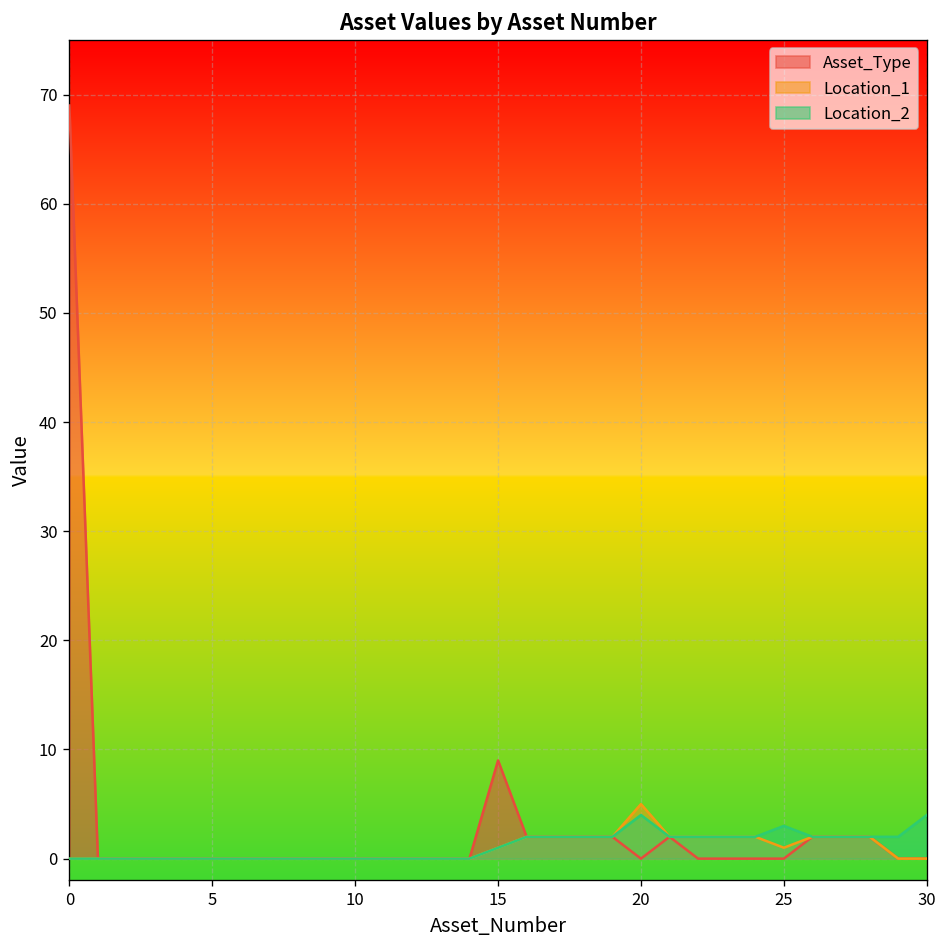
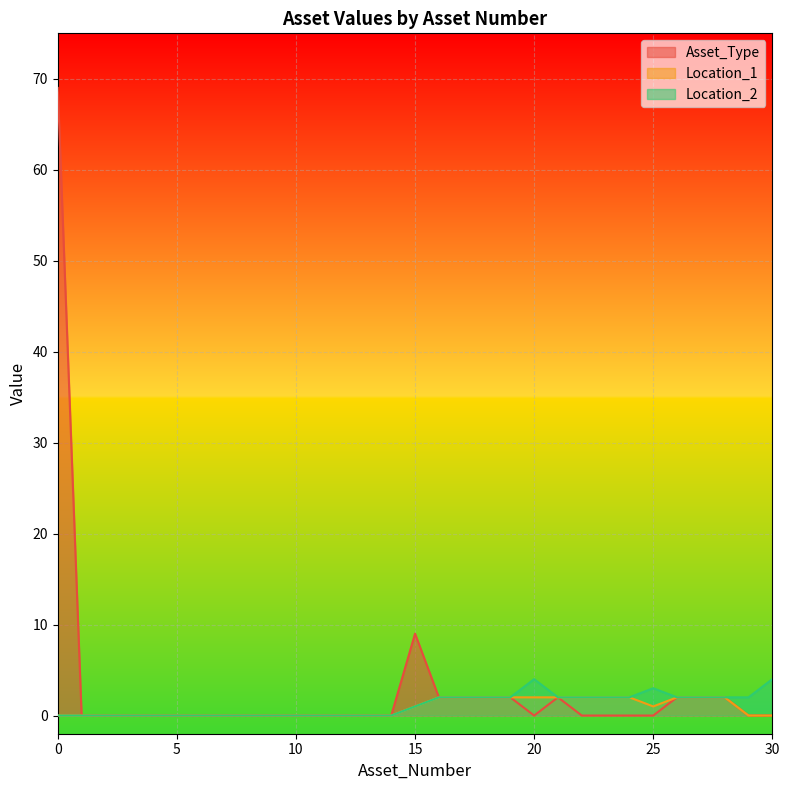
  {
    "Asset_Type": {
      "0": 69,
      "15": 9,
      "20": 0,
      "25": 0
    },
    "Location_1": {
-     "20": 5,
+     "20": 2,
      "25": 1
    },
    "Location_2": {
      "20": 4,
      "25": 3,
      "30": 4
    }
  }
